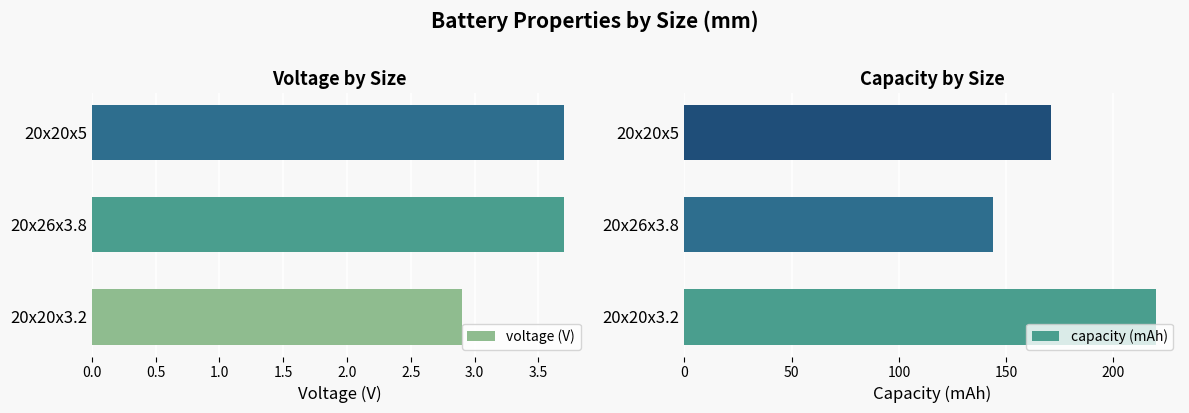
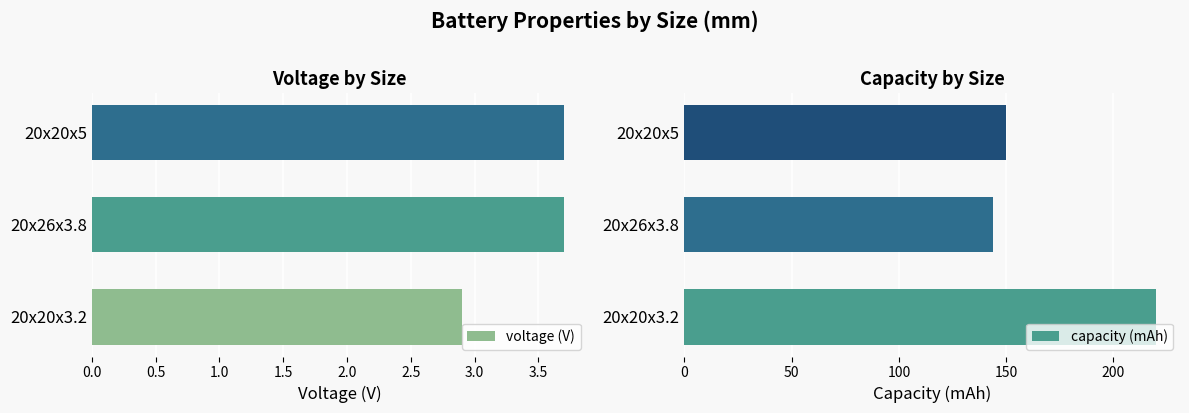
  {
    "Voltage by Size": {
      "20x20x5": 3.70,
      "20x26x3.8": 3.70,
      "20x20x3.2": 2.90
    },
    "Capacity by Size": {
-     "20x20x5": 171,
+     "20x20x5": 150,
      "20x26x3.8": 144,
      "20x20x3.2": 220
    }
  }
